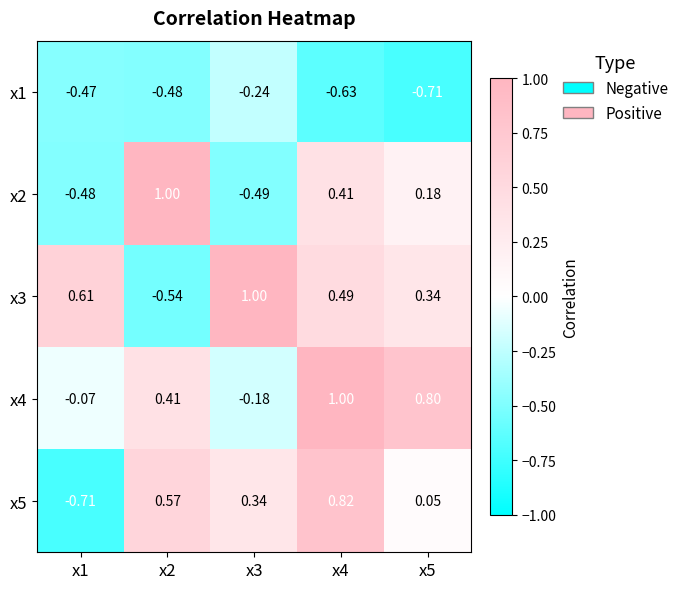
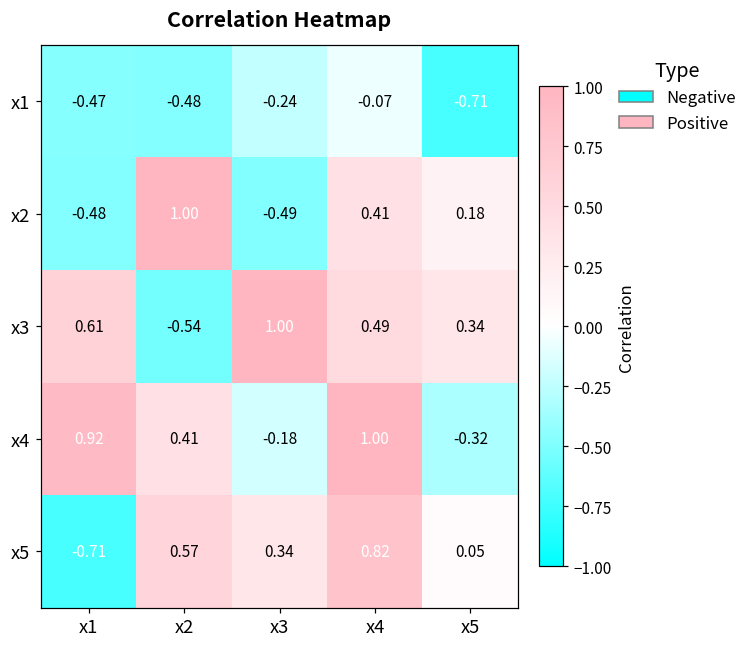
  {
    "x1": {
      "x1": -0.47,
      "x2": -0.48,
      "x3": -0.24,
-     "x4": -0.63,
+     "x4": -0.07,
      "x5": -0.71
    },
    "x2": {
      "x1": -0.48,
      "x2": 1.00,
      "x3": -0.49,
      "x4": 0.41,
      "x5": 0.18
    },
    "x3": {
      "x1": 0.61,
      "x2": -0.54,
      "x3": 1.00,
      "x4": 0.49,
      "x5": 0.34
    },
    "x4": {
-     "x1": -0.07,
+     "x1": 0.92,
      "x2": 0.41,
      "x3": -0.18,
      "x4": 1.00,
-     "x5": 0.80
+     "x5": -0.32
    },
    "x5": {
      "x1": -0.71,
      "x2": 0.57,
      "x3": 0.34,
      "x4": 0.82,
      "x5": 0.05
    }
  }
